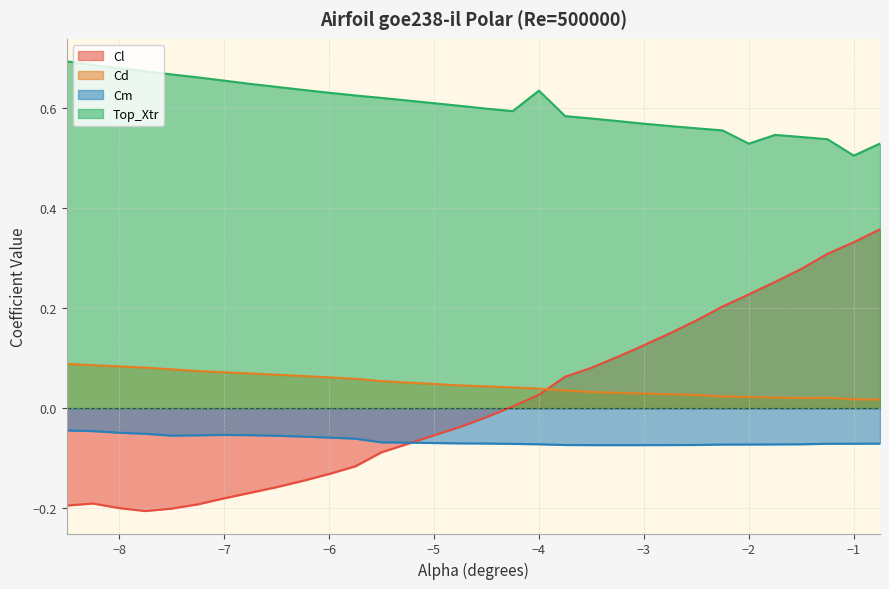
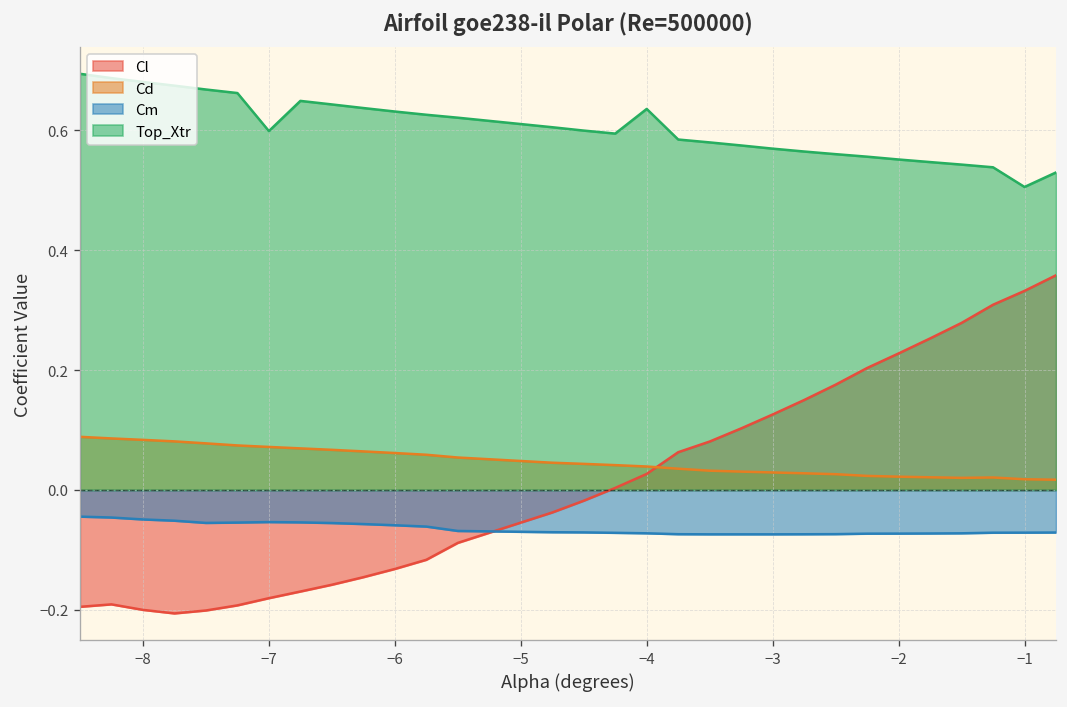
  {
    "Top_Xtr": {
-     "−7": 0.66,
+     "−7": 0.60,
      "−6": 0.63,
      "−4": 0.64,
      "−3": 0.57,
-     "−2": 0.53,
+     "−2": 0.55,
      "−1": 0.51
    }
  }
